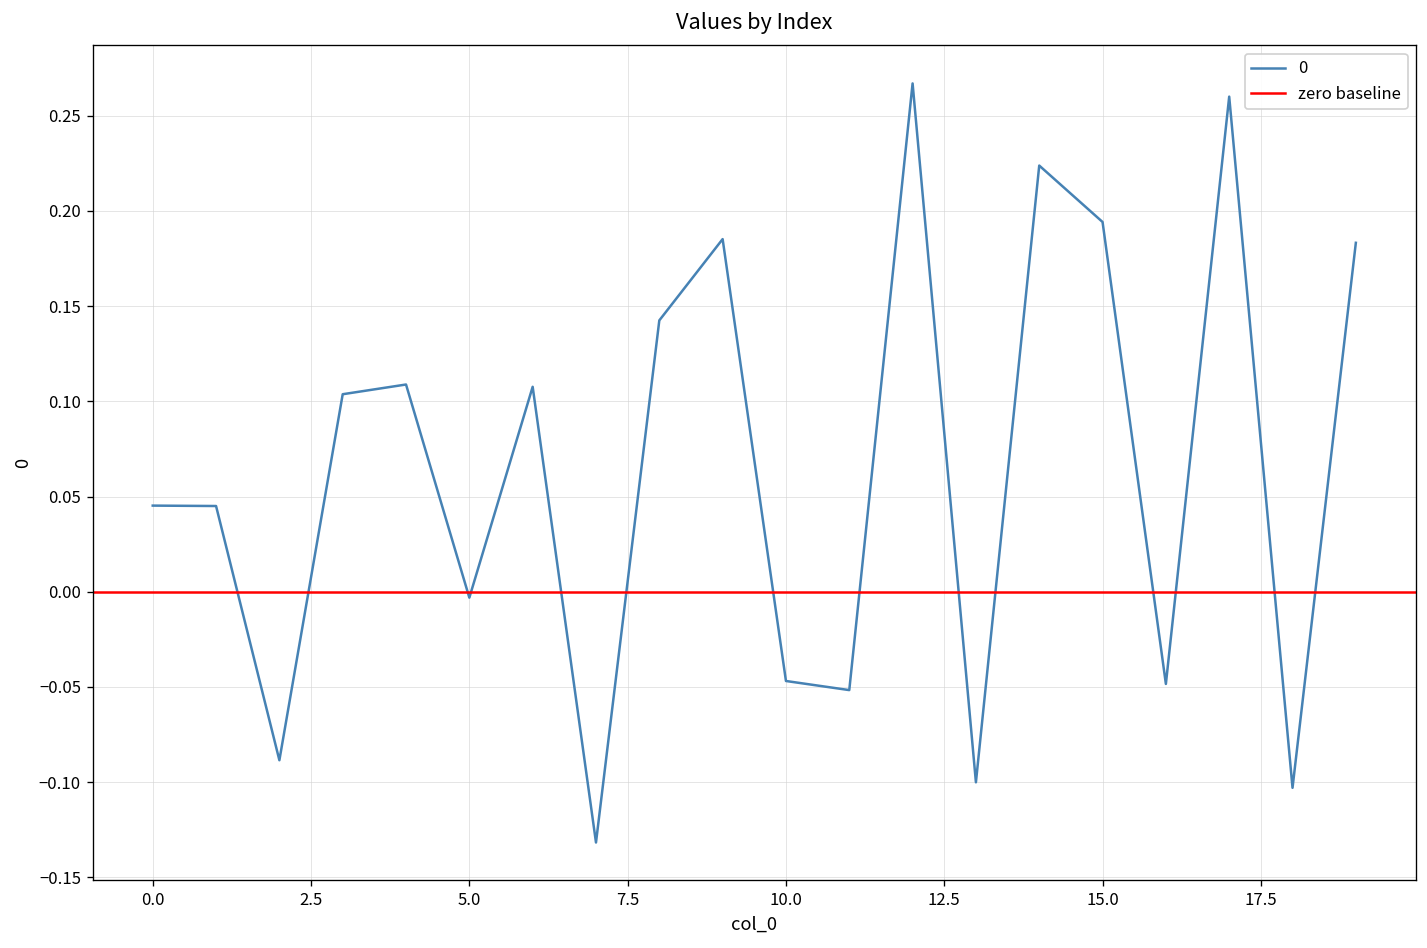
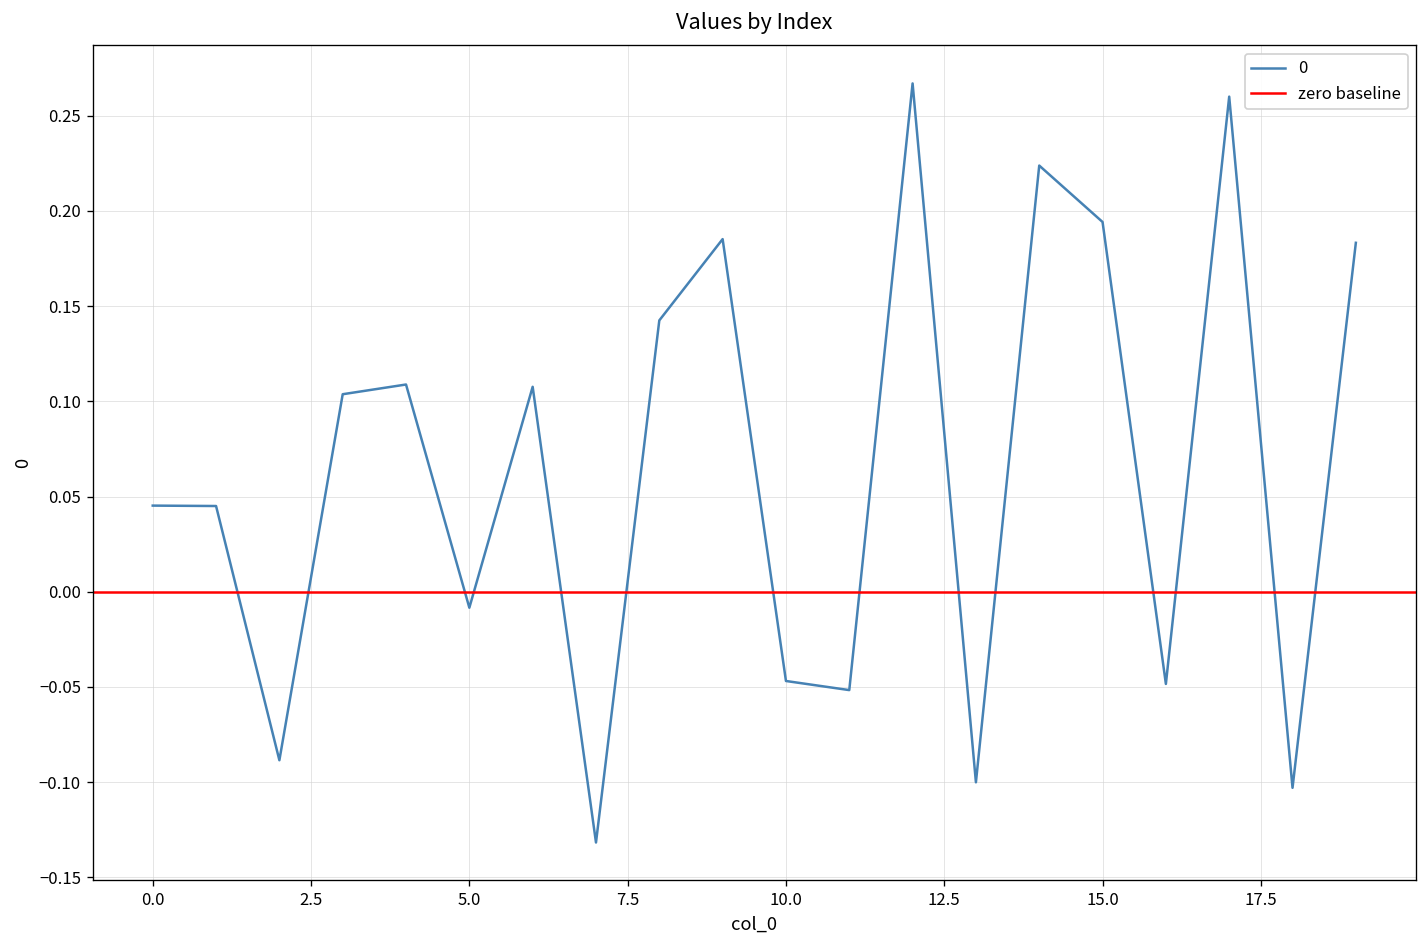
  {
    "0.0": 0.045,
-   "5.0": -0.003,
+   "5.0": -0.008,
    "10.0": -0.047,
    "15.0": 0.194
  }
